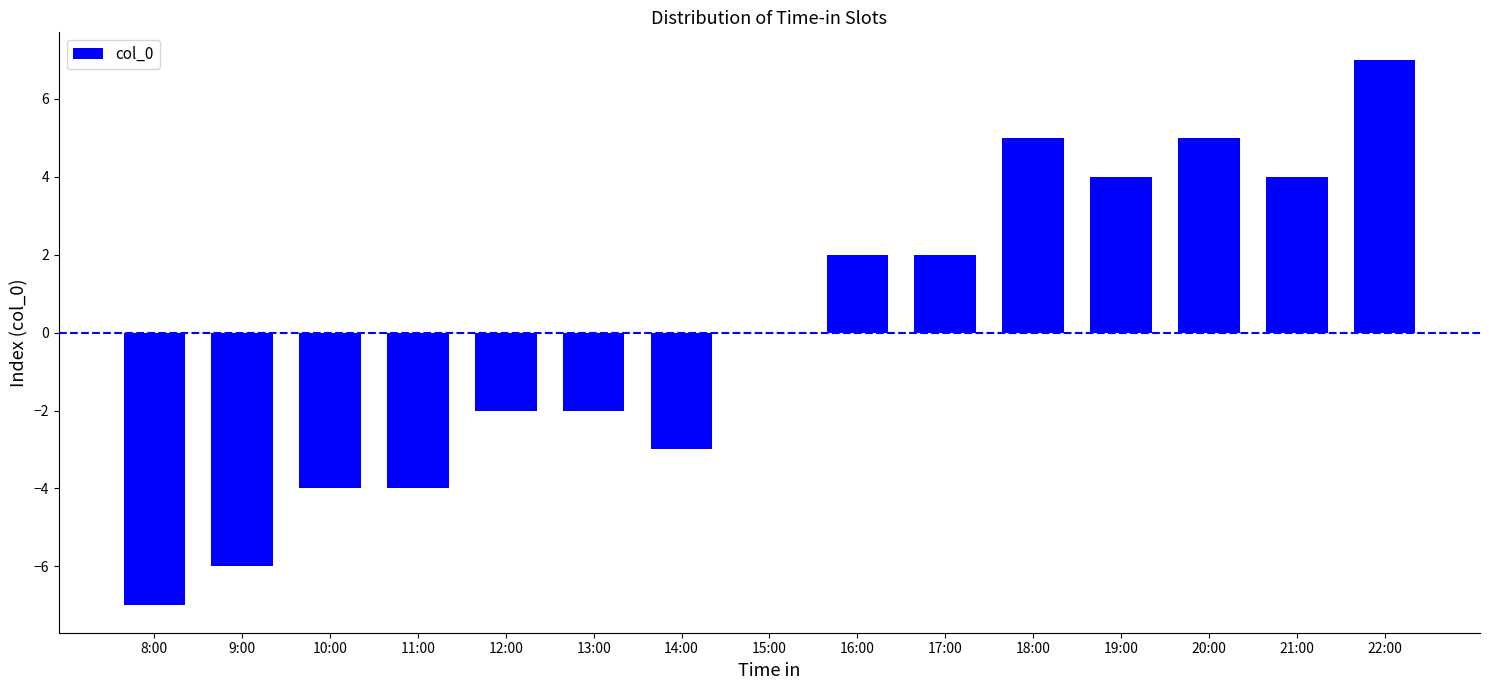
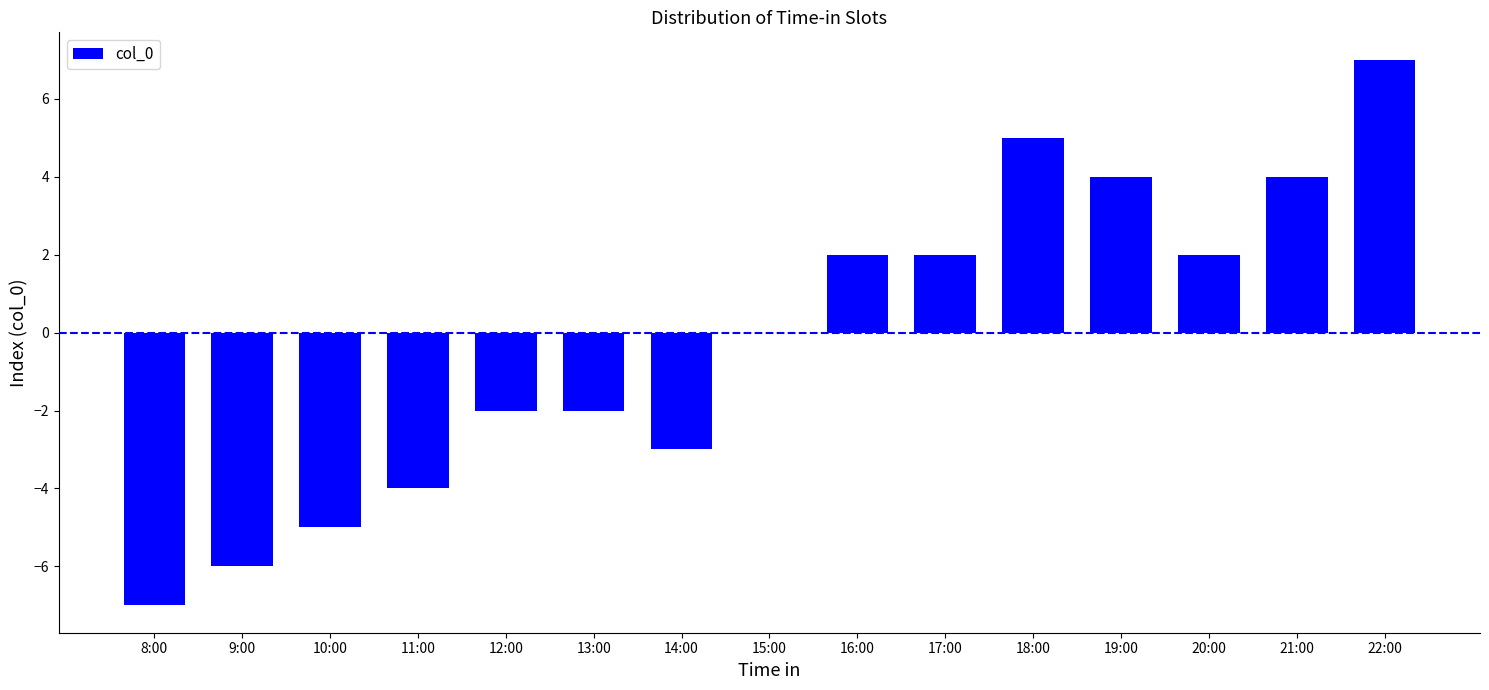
  {
    "8:00": -7.0,
    "9:00": -6.0,
-   "10:00": -4.0,
+   "10:00": -5.0,
    "11:00": -4.0,
    "12:00": -2.0,
    "13:00": -2.0,
    "14:00": -3.0,
    "15:00": 0.0,
    "16:00": 2.0,
    "17:00": 2.0,
    "18:00": 5.0,
    "19:00": 4.0,
-   "20:00": 5.0,
+   "20:00": 2.0,
    "21:00": 4.0,
    "22:00": 7.0
  }
